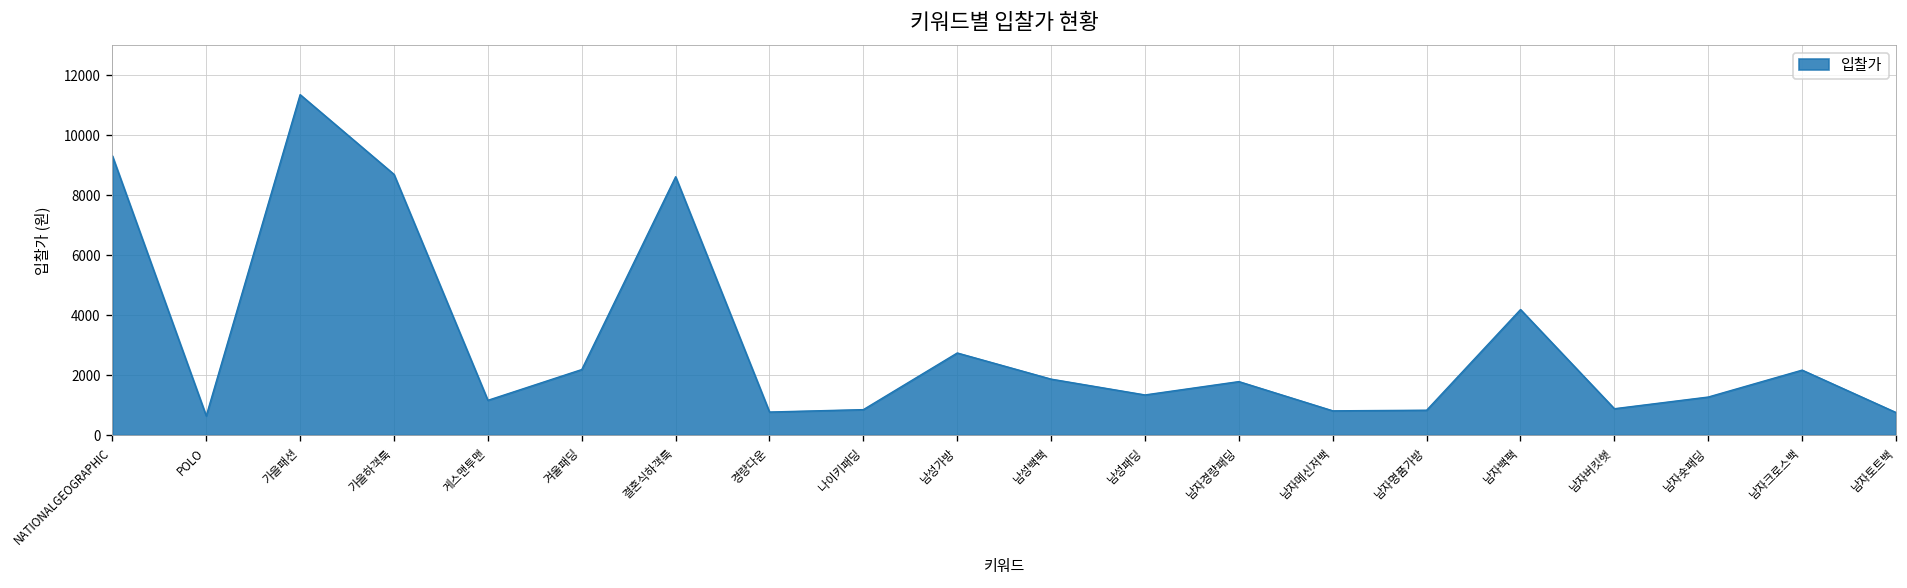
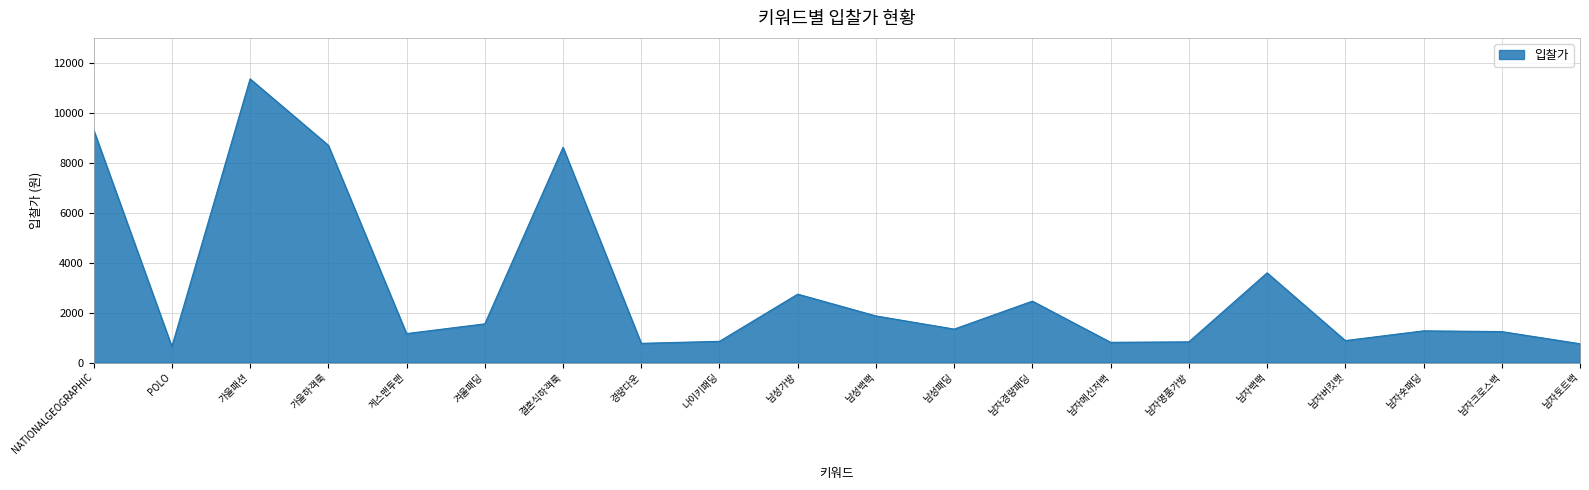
  {
    "NATIONALGEOGRAPHIC": 9300,
    "POLO": 600,
    "가을패션": 11400,
    "가을하객룩": 8700,
    "게스맨투맨": 1200,
-   "겨울패딩": 2200,
+   "겨울패딩": 1600,
    "결혼식하객룩": 8600,
    "경량다운": 800,
    "나이키패딩": 900,
    "남성가방": 2700,
    "남성백팩": 1900,
    "남성패딩": 1300,
-   "남자경량패딩": 1800,
+   "남자경량패딩": 2500,
    "남자메신저백": 800,
    "남자명품가방": 800,
-   "남자백팩": 4200,
+   "남자백팩": 3600,
    "남자버킷햇": 900,
    "남자숏패딩": 1300,
-   "남자크로스백": 2200,
+   "남자크로스백": 1200,
    "남자토트백": 800
  }
